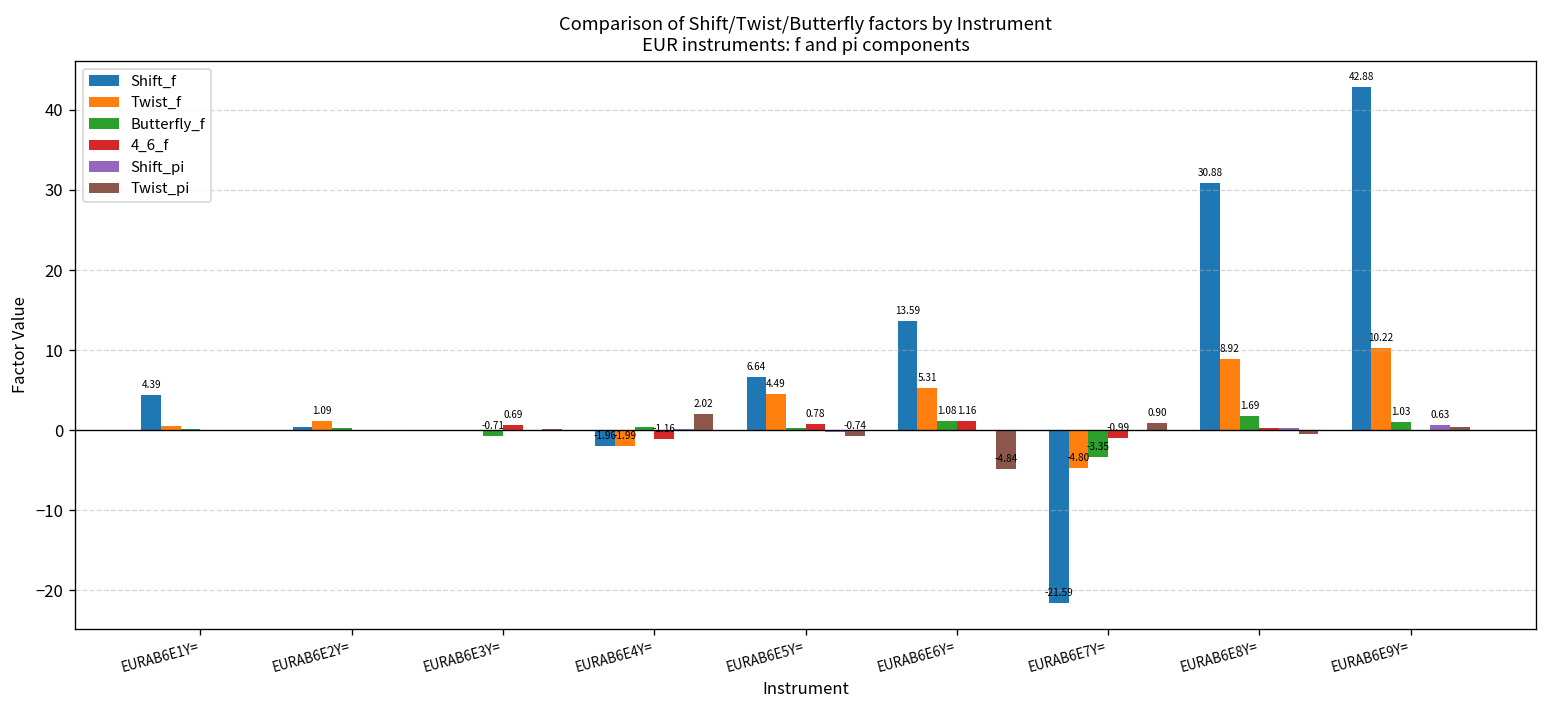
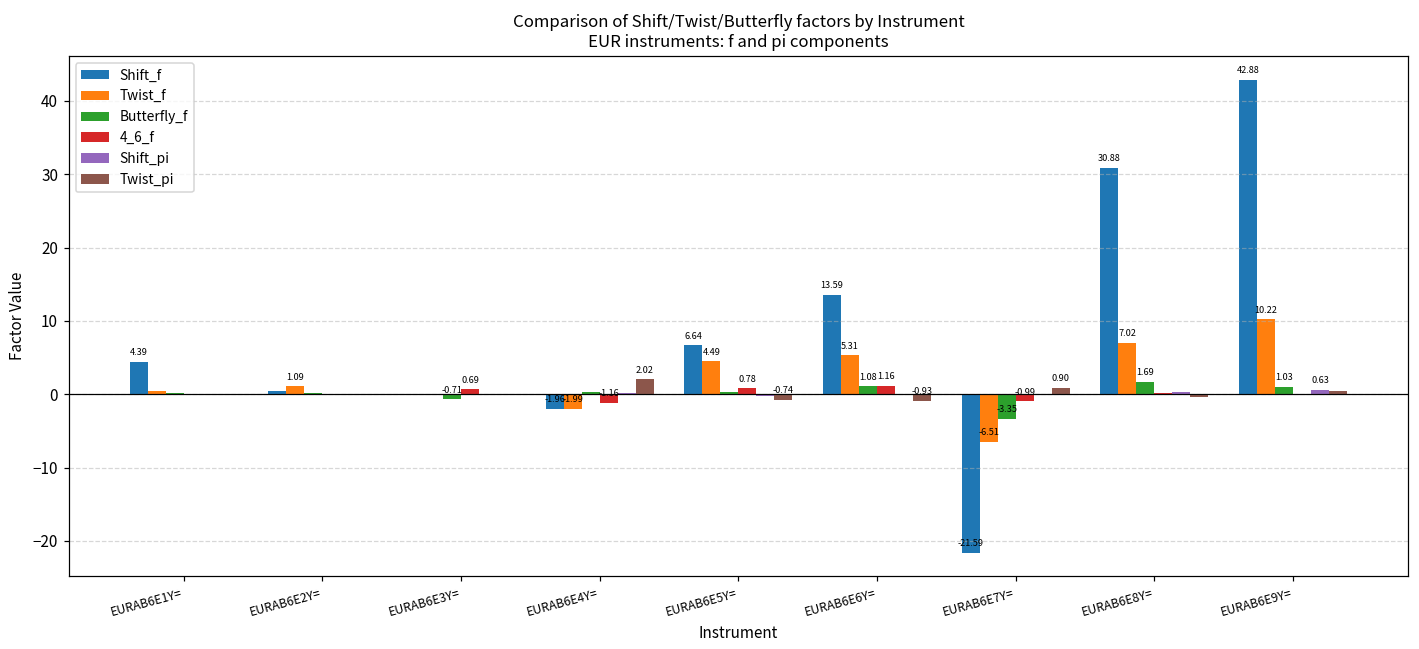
  {
    "Shift_f": {
      "EURAB6E1Y=": 4.39,
      "EURAB6E4Y=": -1.96,
      "EURAB6E5Y=": 6.64,
      "EURAB6E6Y=": 13.59,
      "EURAB6E7Y=": -21.59,
      "EURAB6E8Y=": 30.88,
      "EURAB6E9Y=": 42.88
    },
    "Twist_f": {
      "EURAB6E2Y=": 1.09,
      "EURAB6E4Y=": -1.99,
      "EURAB6E5Y=": 4.49,
      "EURAB6E6Y=": 5.31,
-     "EURAB6E7Y=": -4.80,
-     "EURAB6E8Y=": 8.92,
+     "EURAB6E7Y=": -6.51,
+     "EURAB6E8Y=": 7.02,
      "EURAB6E9Y=": 10.22
    },
    "Butterfly_f": {
      "EURAB6E3Y=": -0.71,
      "EURAB6E6Y=": 1.08,
      "EURAB6E7Y=": -3.35,
      "EURAB6E8Y=": 1.69,
      "EURAB6E9Y=": 1.03
    },
    "4_6_f": {
      "EURAB6E3Y=": 0.69,
      "EURAB6E4Y=": -1.16,
      "EURAB6E5Y=": 0.78,
      "EURAB6E6Y=": 1.16,
      "EURAB6E7Y=": -0.99
    },
    "Shift_pi": {
      "EURAB6E9Y=": 0.63
    },
    "Twist_pi": {
      "EURAB6E4Y=": 2.02,
      "EURAB6E5Y=": -0.74,
-     "EURAB6E6Y=": -4.84,
+     "EURAB6E6Y=": -0.93,
      "EURAB6E7Y=": 0.90
    }
  }
